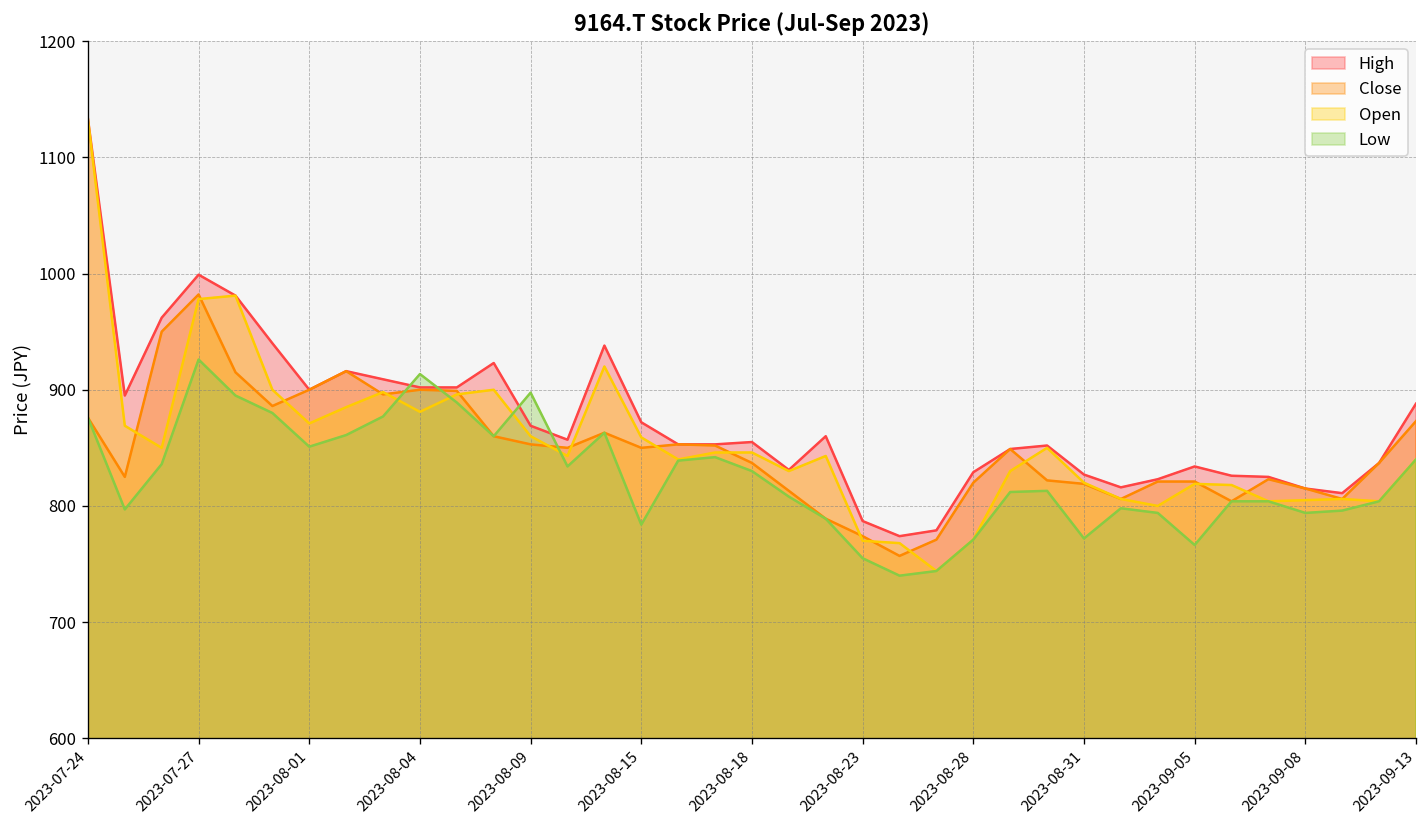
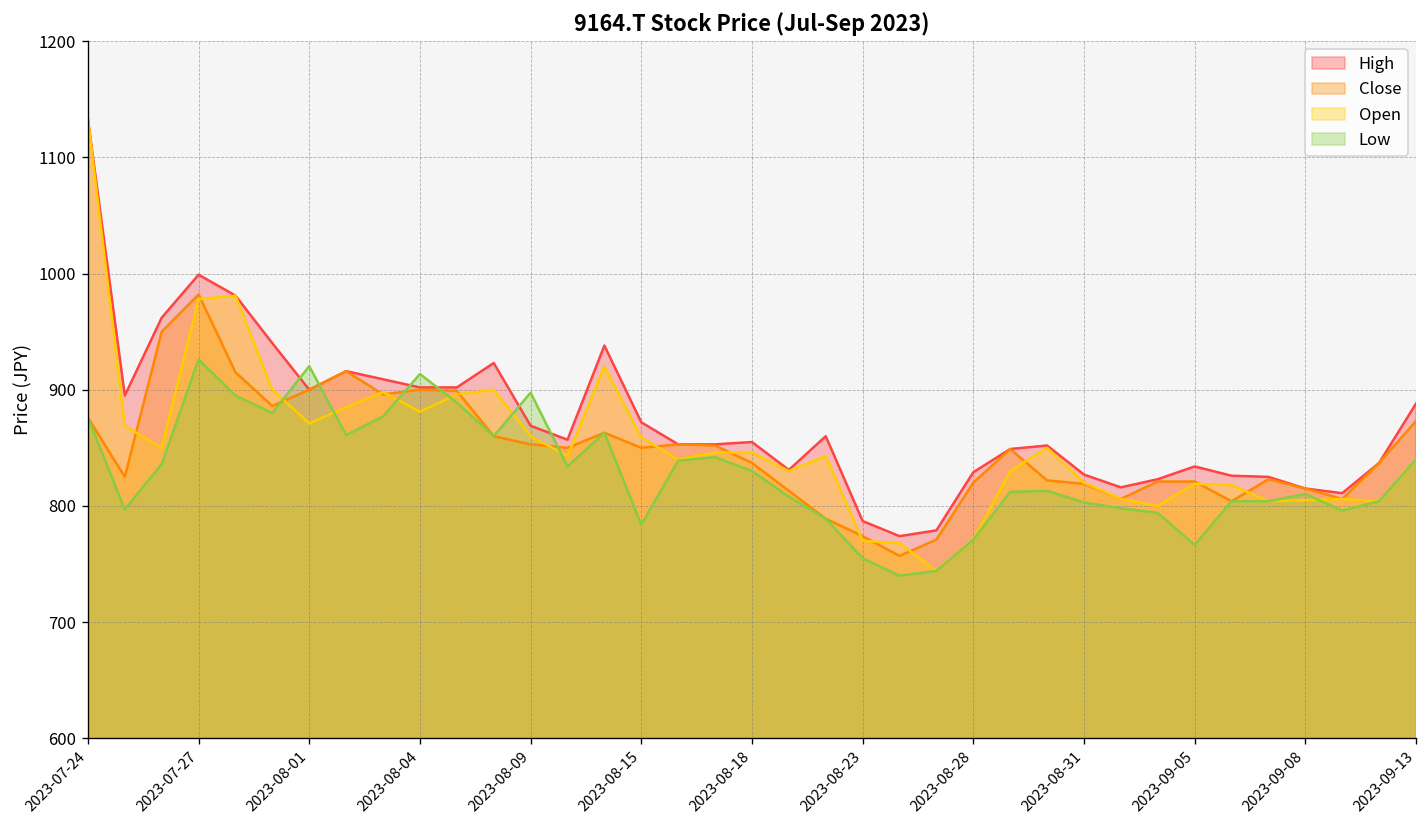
  {
    "Low": {
      "2023-07-27": 930,
-     "2023-08-01": 850,
+     "2023-08-01": 920,
      "2023-08-04": 910,
      "2023-08-09": 900,
      "2023-08-15": 780,
      "2023-08-18": 830,
      "2023-08-23": 760,
-     "2023-08-31": 770,
+     "2023-08-31": 800,
      "2023-09-05": 770,
-     "2023-09-08": 790
+     "2023-09-08": 810
    }
  }
